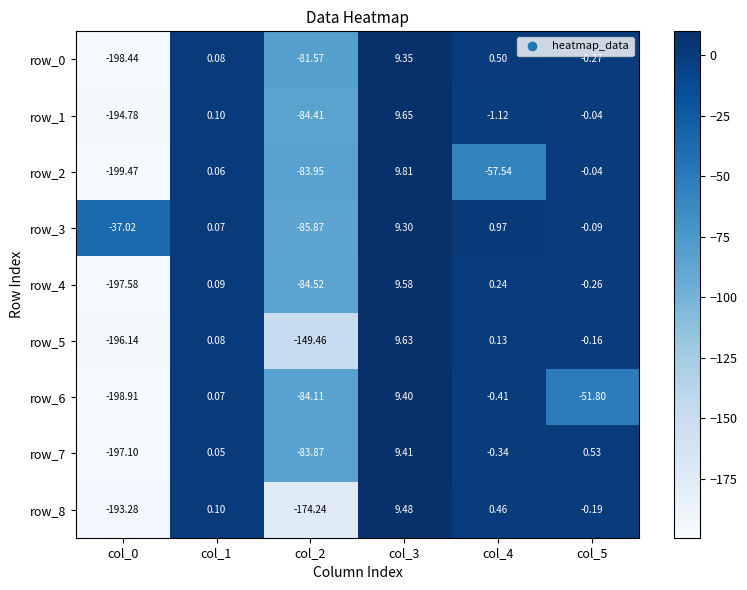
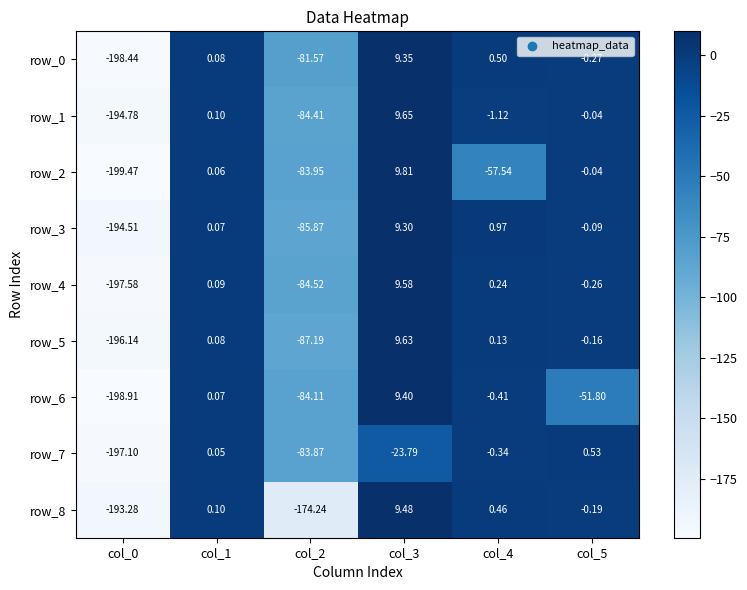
  {
    "row_0": {
      "col_0": -198.44,
      "col_1": 0.08,
      "col_2": -81.57,
      "col_3": 9.35,
      "col_4": 0.50
    },
    "row_1": {
      "col_0": -194.78,
      "col_1": 0.10,
      "col_2": -84.41,
      "col_3": 9.65,
      "col_4": -1.12,
      "col_5": -0.04
    },
    "row_2": {
      "col_0": -199.47,
      "col_1": 0.06,
      "col_2": -83.95,
      "col_3": 9.81,
      "col_4": -57.54,
      "col_5": -0.04
    },
    "row_3": {
-     "col_0": -37.02,
+     "col_0": -194.51,
      "col_1": 0.07,
      "col_2": -85.87,
      "col_3": 9.30,
      "col_4": 0.97,
      "col_5": -0.09
    },
    "row_4": {
      "col_0": -197.58,
      "col_1": 0.09,
      "col_2": -84.52,
      "col_3": 9.58,
      "col_4": 0.24,
      "col_5": -0.26
    },
    "row_5": {
      "col_0": -196.14,
      "col_1": 0.08,
-     "col_2": -149.46,
+     "col_2": -87.19,
      "col_3": 9.63,
      "col_4": 0.13,
      "col_5": -0.16
    },
    "row_6": {
      "col_0": -198.91,
      "col_1": 0.07,
      "col_2": -84.11,
      "col_3": 9.40,
      "col_4": -0.41,
      "col_5": -51.80
    },
    "row_7": {
      "col_0": -197.10,
      "col_1": 0.05,
      "col_2": -83.87,
-     "col_3": 9.41,
+     "col_3": -23.79,
      "col_4": -0.34,
      "col_5": 0.53
    },
    "row_8": {
      "col_0": -193.28,
      "col_1": 0.10,
      "col_2": -174.24,
      "col_3": 9.48,
      "col_4": 0.46,
      "col_5": -0.19
    }
  }
